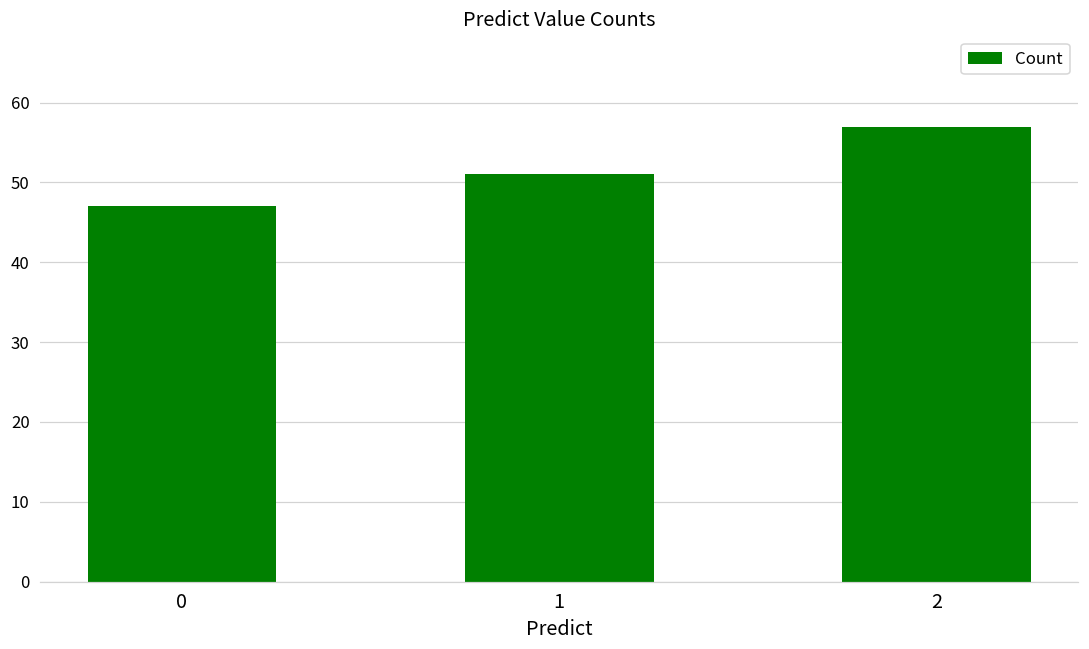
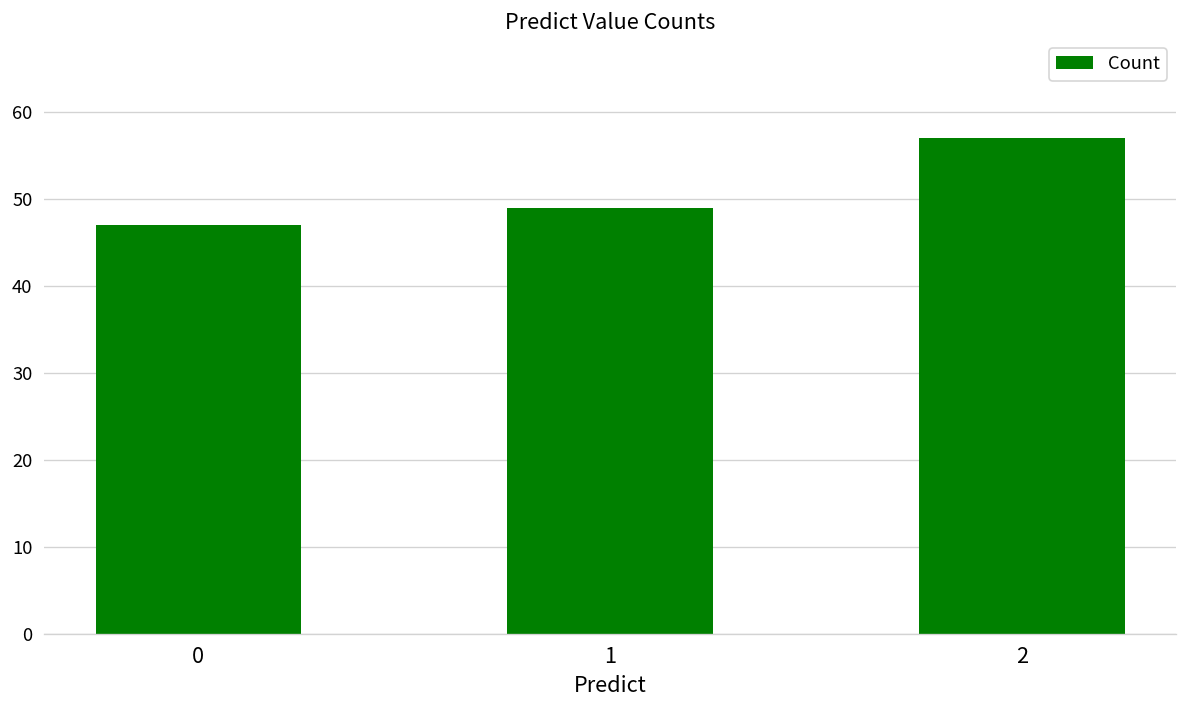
  {
    "0": 47,
-   "1": 51,
+   "1": 49,
    "2": 57
  }
